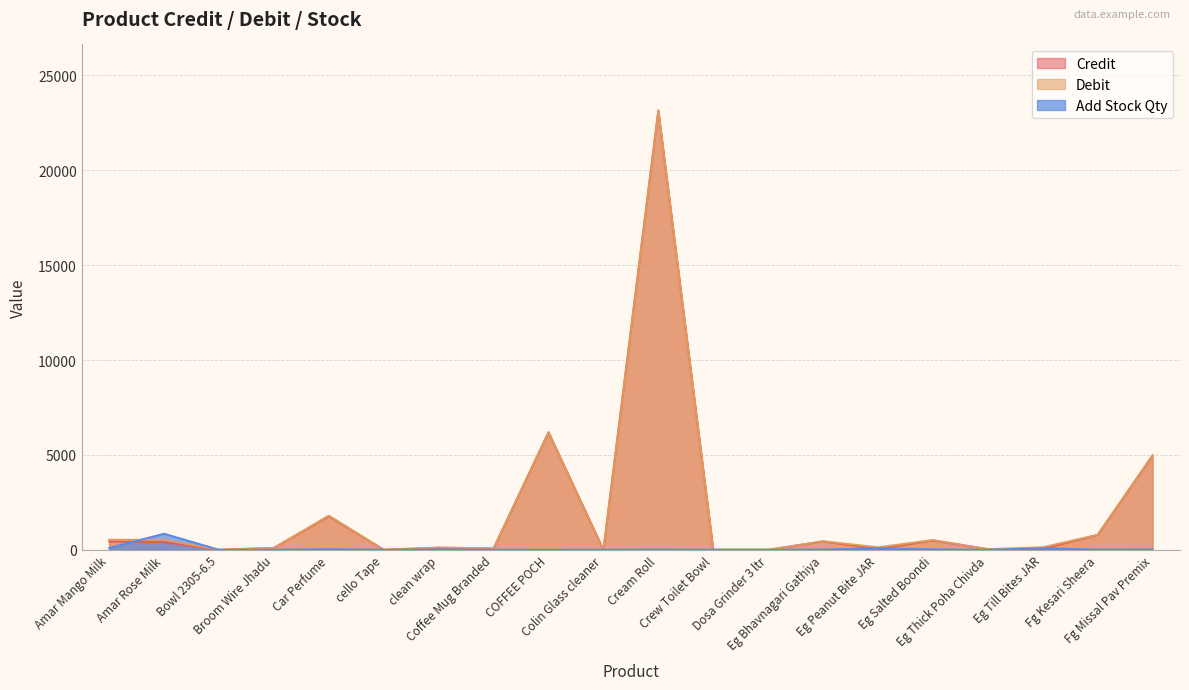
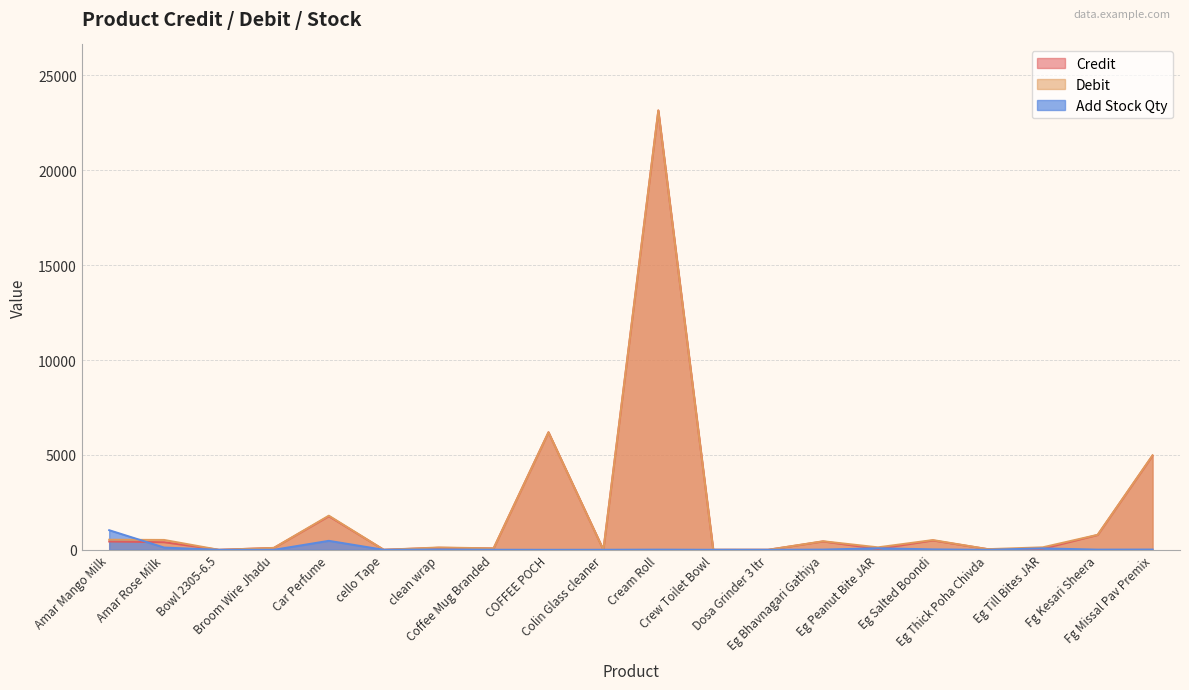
  {
    "Add Stock Qty": {
-     "Amar Mango Milk": 100,
-     "Amar Rose Milk": 800,
-     "Car Perfume": 0,
+     "Amar Mango Milk": 1000,
+     "Amar Rose Milk": 100,
+     "Car Perfume": 500,
      "COFFEE POCH": 0,
      "Cream Roll": 0,
      "Eg Bhavnagari Gathiya": 0,
      "Eg Salted Boondi": 0,
      "Fg Kesari Sheera": 0,
      "Fg Missal Pav Premix": 0
    }
  }
